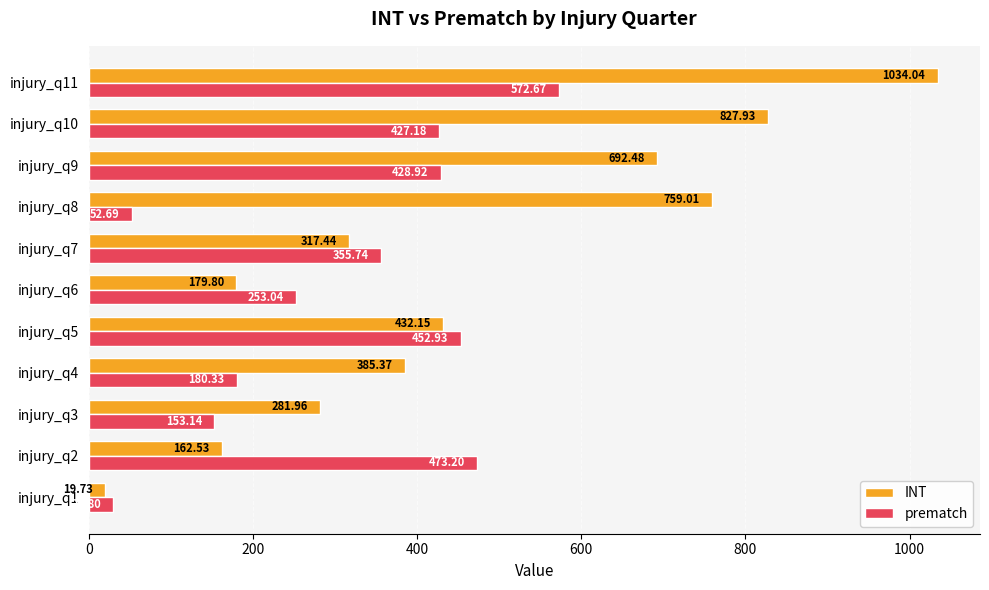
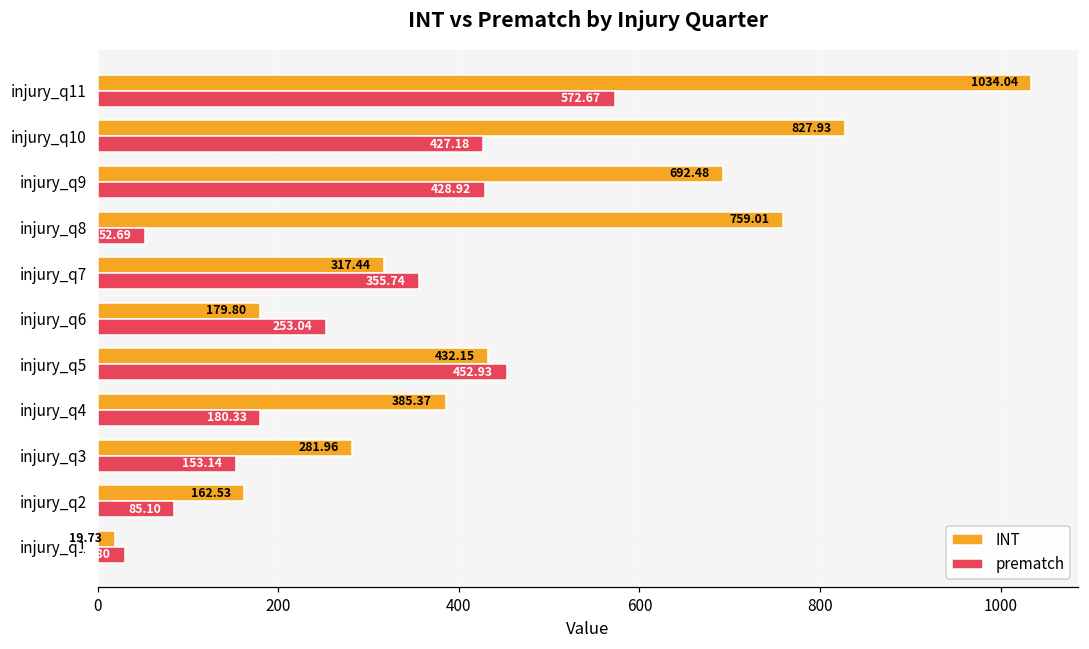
  {
    "INT": {
      "injury_q11": 1034.04,
      "injury_q10": 827.93,
      "injury_q9": 692.48,
      "injury_q8": 759.01,
      "injury_q7": 317.44,
      "injury_q6": 179.80,
      "injury_q5": 432.15,
      "injury_q4": 385.37,
      "injury_q3": 281.96,
      "injury_q2": 162.53,
      "injury_q1": 19.73
    },
    "prematch": {
      "injury_q11": 572.67,
      "injury_q10": 427.18,
      "injury_q9": 428.92,
      "injury_q8": 52.69,
      "injury_q7": 355.74,
      "injury_q6": 253.04,
      "injury_q5": 452.93,
      "injury_q4": 180.33,
      "injury_q3": 153.14,
-     "injury_q2": 473.20
+     "injury_q2": 85.10
    }
  }
